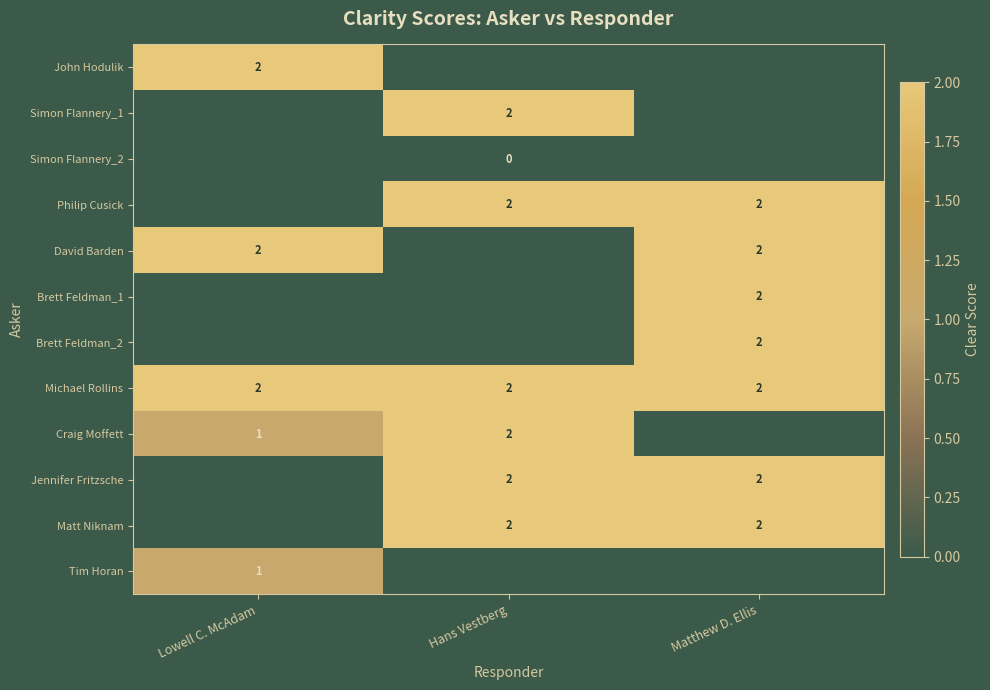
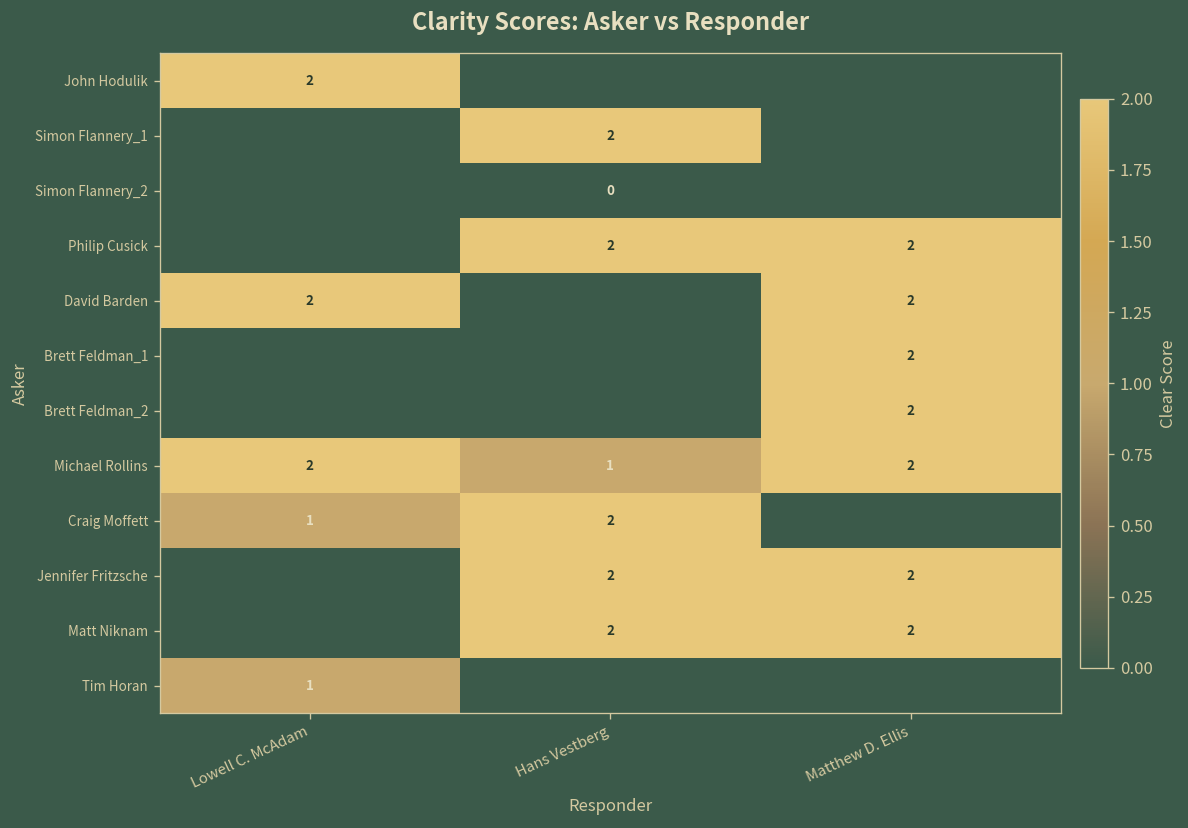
  {
    "John Hodulik": {
      "Lowell C. McAdam": 2
    },
    "Simon Flannery_1": {
      "Hans Vestberg": 2
    },
    "Simon Flannery_2": {
      "Hans Vestberg": 0
    },
    "Philip Cusick": {
      "Hans Vestberg": 2,
      "Matthew D. Ellis": 2
    },
    "David Barden": {
      "Lowell C. McAdam": 2,
      "Matthew D. Ellis": 2
    },
    "Brett Feldman_1": {
      "Matthew D. Ellis": 2
    },
    "Brett Feldman_2": {
      "Matthew D. Ellis": 2
    },
    "Michael Rollins": {
      "Lowell C. McAdam": 2,
-     "Hans Vestberg": 2,
+     "Hans Vestberg": 1,
      "Matthew D. Ellis": 2
    },
    "Craig Moffett": {
      "Lowell C. McAdam": 1,
      "Hans Vestberg": 2
    },
    "Jennifer Fritzsche": {
      "Hans Vestberg": 2,
      "Matthew D. Ellis": 2
    },
    "Matt Niknam": {
      "Hans Vestberg": 2,
      "Matthew D. Ellis": 2
    },
    "Tim Horan": {
      "Lowell C. McAdam": 1
    }
  }
